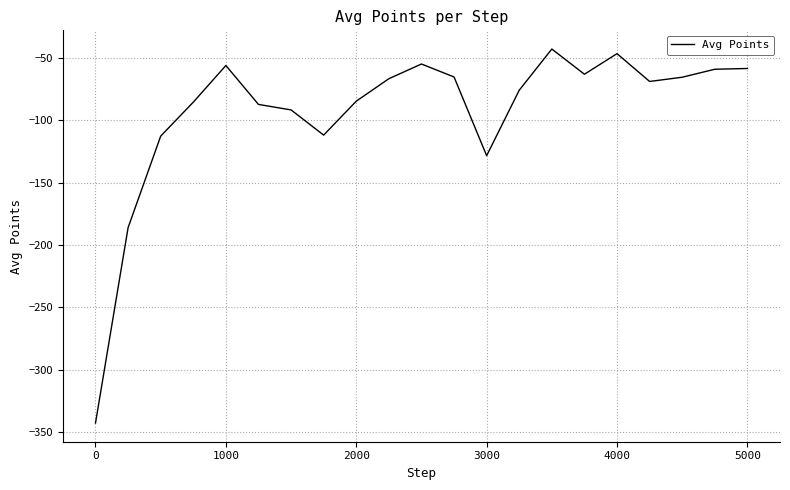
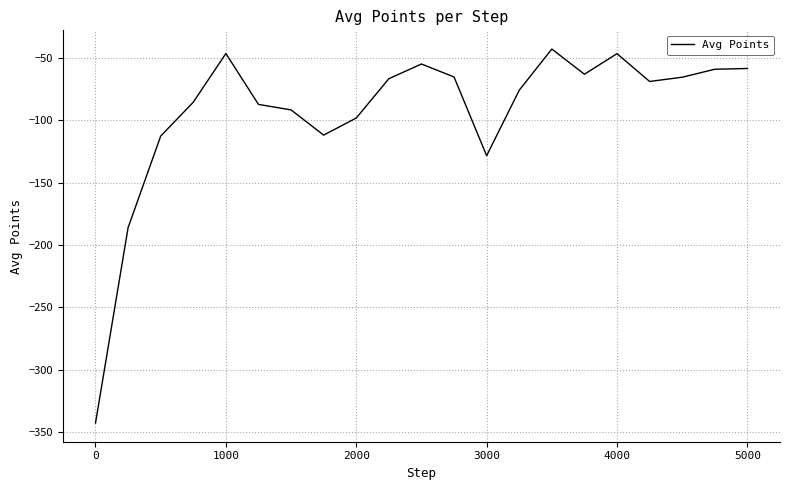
  {
    "0": -343,
-   "1000": -56,
-   "2000": -85,
+   "1000": -47,
+   "2000": -98,
    "3000": -129,
    "4000": -47,
    "5000": -59
  }
